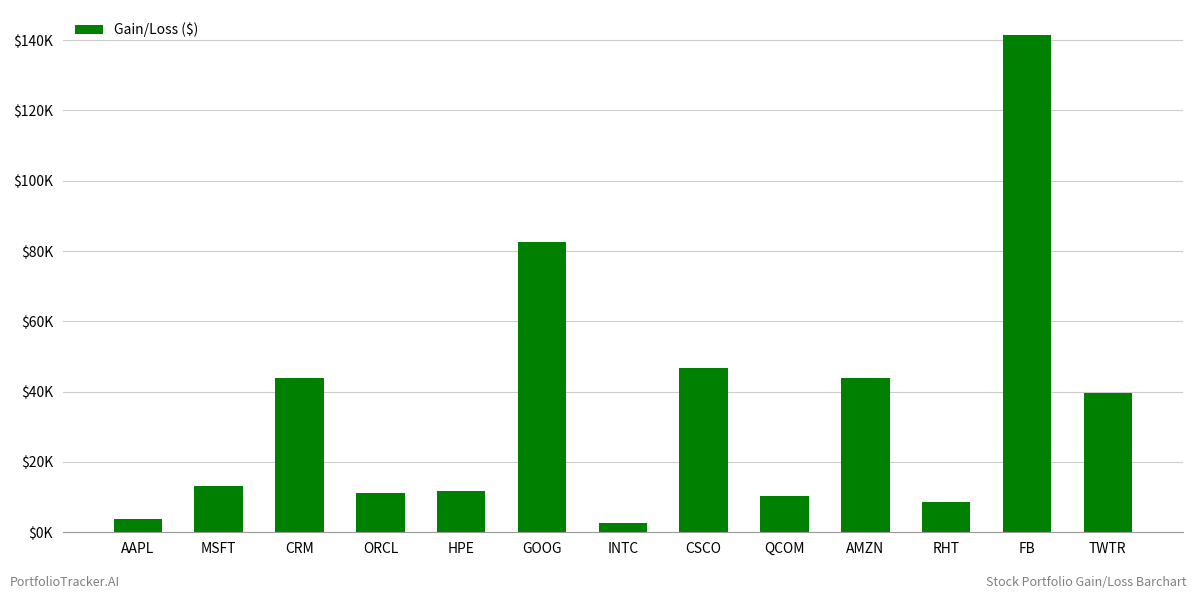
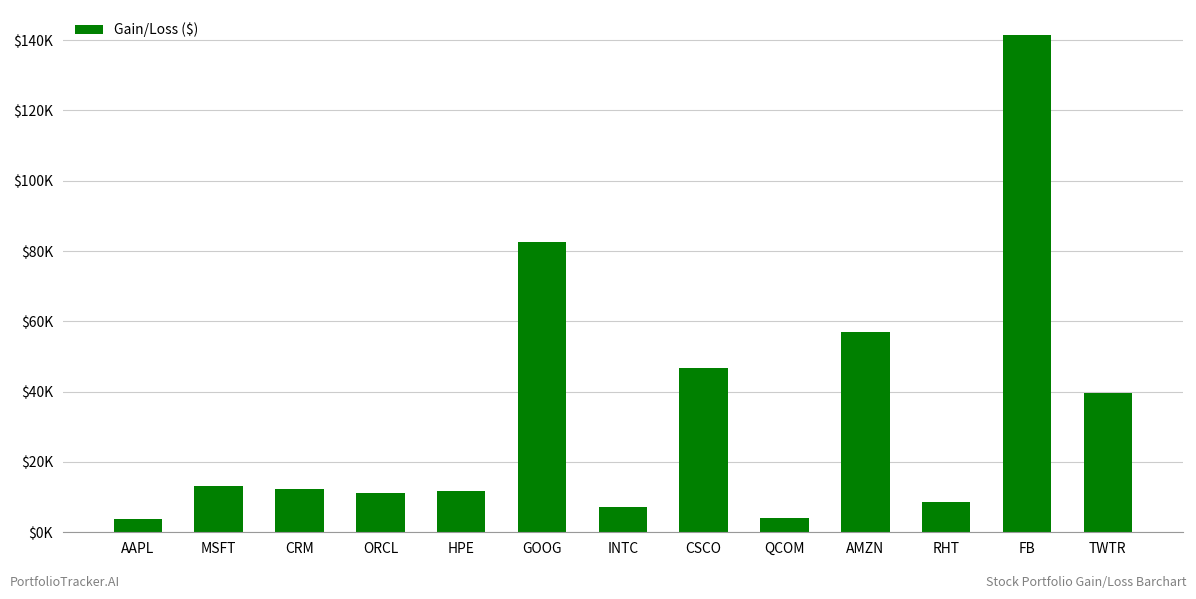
  {
    "AAPL": "$4000",
    "MSFT": "$13000",
-   "CRM": "$44000",
+   "CRM": "$12000",
    "ORCL": "$11000",
    "HPE": "$12000",
    "GOOG": "$83000",
-   "INTC": "$3000",
+   "INTC": "$7000",
    "CSCO": "$47000",
-   "QCOM": "$10000",
-   "AMZN": "$44000",
+   "QCOM": "$4000",
+   "AMZN": "$57000",
    "RHT": "$9000",
    "FB": "$141000",
    "TWTR": "$40000"
  }
